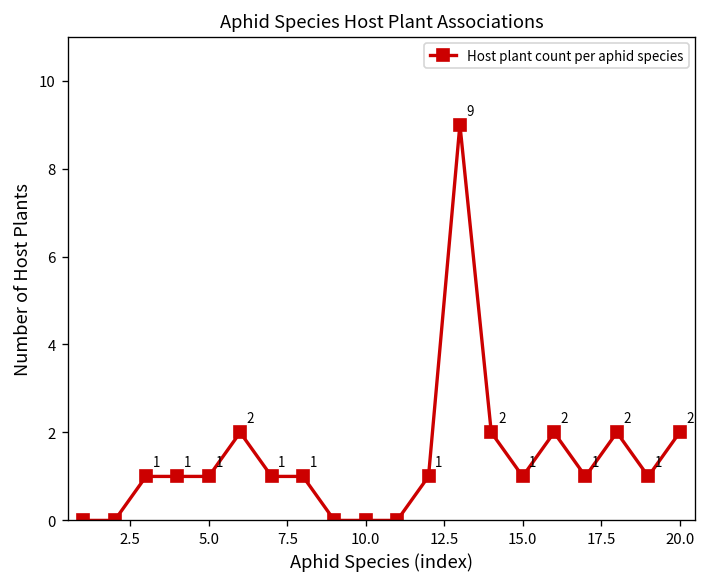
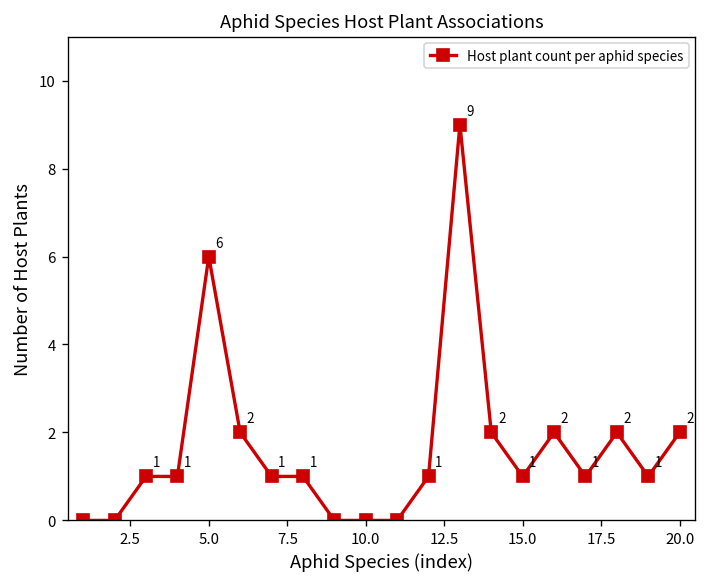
  {
-   "5.0": 1,
+   "5.0": 6,
    "15.0": 1,
    "20.0": 2
  }
